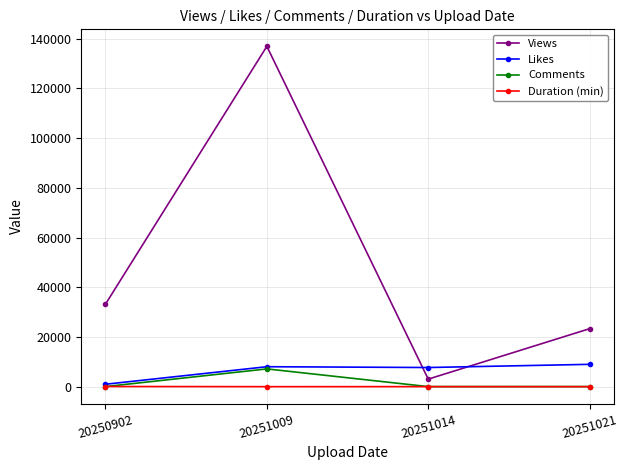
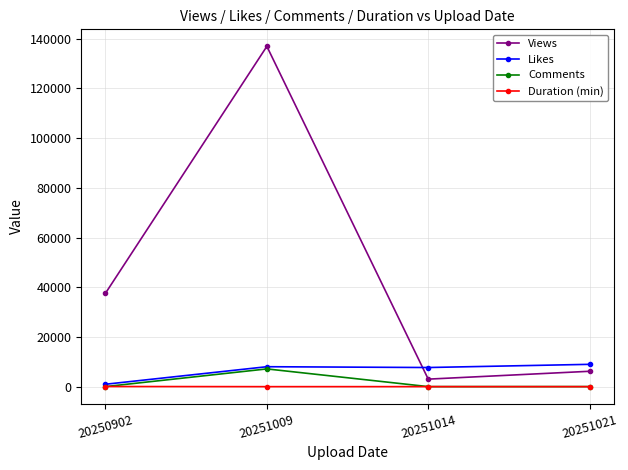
  {
    "Views": {
-     "20250902": 33000,
+     "20250902": 38000,
      "20251009": 137000,
      "20251014": 3000,
-     "20251021": 23000
+     "20251021": 6000
    },
    "Likes": {
      "20251014": 8000,
      "20251021": 9000
    },
    "Duration (min)": {
      "20251009": 0
    }
  }
